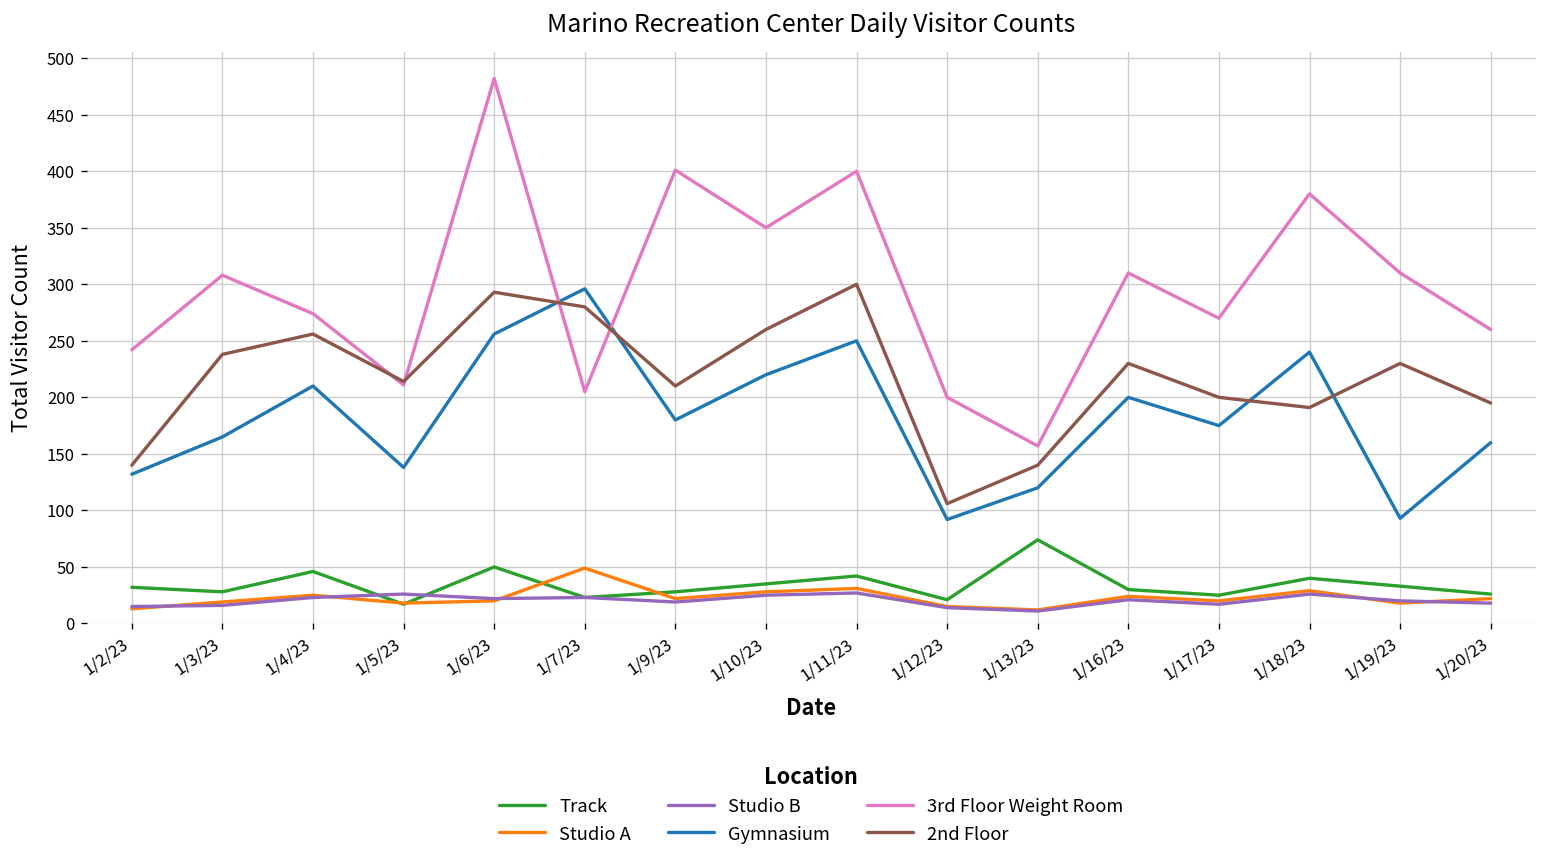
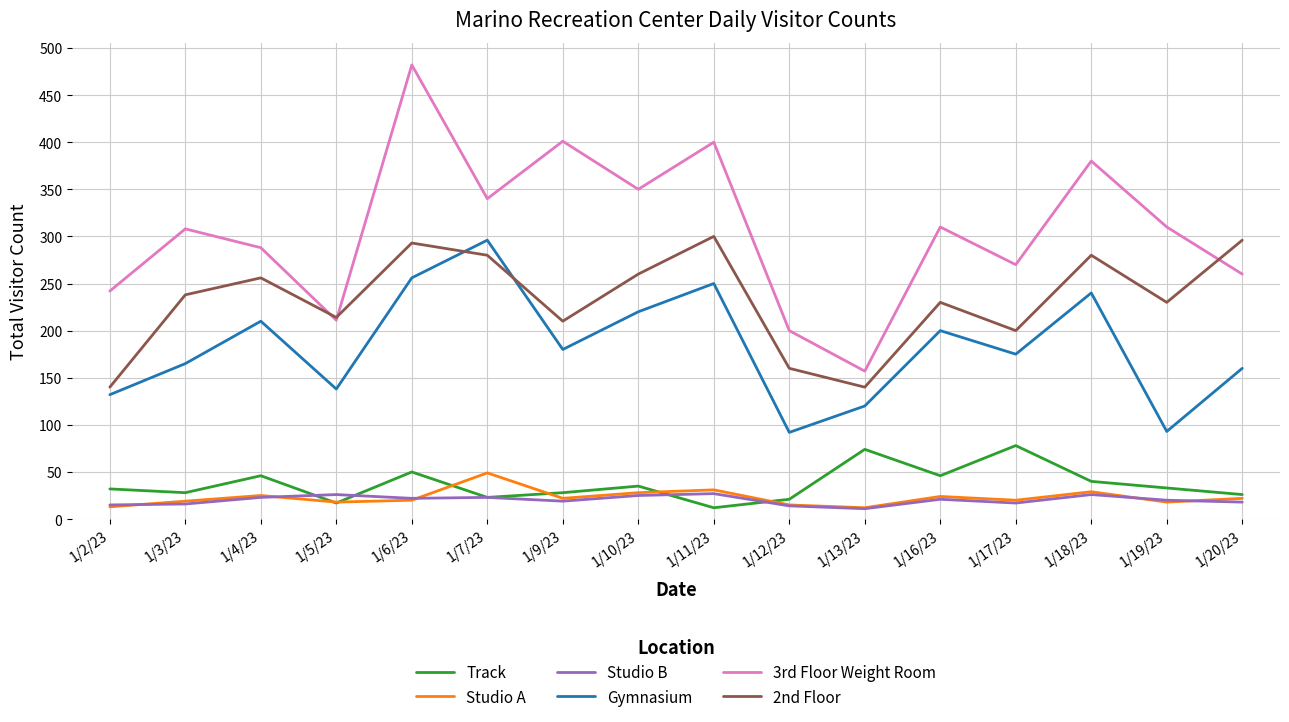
  {
    "Track": {
      "1/2/23": 30,
      "1/3/23": 30,
      "1/4/23": 50,
      "1/6/23": 50,
      "1/9/23": 30,
      "1/10/23": 40,
-     "1/11/23": 40,
+     "1/11/23": 10,
      "1/12/23": 20,
      "1/13/23": 70,
-     "1/16/23": 30,
-     "1/17/23": 30,
+     "1/16/23": 50,
+     "1/17/23": 80,
      "1/18/23": 40,
      "1/19/23": 30,
      "1/20/23": 30
    },
    "Studio A": {
      "1/3/23": 20,
      "1/7/23": 50,
      "1/9/23": 20,
      "1/10/23": 30,
      "1/11/23": 30,
      "1/16/23": 20,
      "1/17/23": 20,
      "1/18/23": 30,
      "1/20/23": 20
    },
    "Studio B": {
      "1/3/23": 20,
      "1/5/23": 30,
      "1/9/23": 20,
      "1/10/23": 30,
      "1/11/23": 30,
      "1/16/23": 20,
      "1/17/23": 20,
      "1/18/23": 30,
      "1/20/23": 20
    },
    "Gymnasium": {
      "1/2/23": 130,
      "1/3/23": 170,
      "1/4/23": 210,
      "1/5/23": 140,
      "1/6/23": 260,
      "1/7/23": 300,
      "1/9/23": 180,
      "1/10/23": 220,
      "1/11/23": 250,
      "1/12/23": 90,
      "1/13/23": 120,
      "1/16/23": 200,
      "1/17/23": 180,
      "1/18/23": 240,
      "1/19/23": 90,
      "1/20/23": 160
    },
    "3rd Floor Weight Room": {
      "1/2/23": 240,
      "1/3/23": 310,
-     "1/4/23": 270,
+     "1/4/23": 290,
      "1/5/23": 210,
      "1/6/23": 480,
-     "1/7/23": 210,
+     "1/7/23": 340,
      "1/9/23": 400,
      "1/10/23": 350,
      "1/11/23": 400,
      "1/12/23": 200,
      "1/13/23": 160,
      "1/16/23": 310,
      "1/17/23": 270,
      "1/18/23": 380,
      "1/19/23": 310,
      "1/20/23": 260
    },
    "2nd Floor": {
      "1/2/23": 140,
      "1/3/23": 240,
      "1/4/23": 260,
      "1/5/23": 210,
      "1/6/23": 290,
      "1/7/23": 280,
      "1/9/23": 210,
      "1/10/23": 260,
      "1/11/23": 300,
-     "1/12/23": 110,
+     "1/12/23": 160,
      "1/13/23": 140,
      "1/16/23": 230,
      "1/17/23": 200,
-     "1/18/23": 190,
+     "1/18/23": 280,
      "1/19/23": 230,
-     "1/20/23": 200
+     "1/20/23": 300
    }
  }
